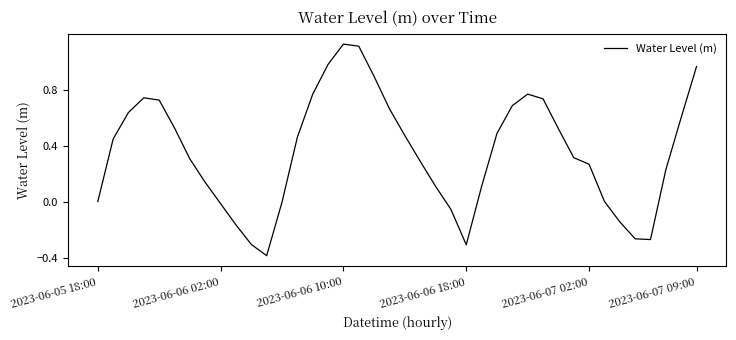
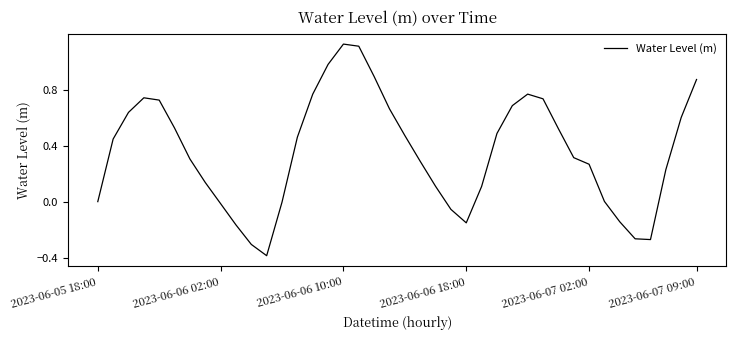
  {
    "2023-06-05 18:00": 0.00,
    "2023-06-06 02:00": -0.01,
    "2023-06-06 10:00": 1.12,
-   "2023-06-06 18:00": -0.31,
+   "2023-06-06 18:00": -0.15,
    "2023-06-07 02:00": 0.27,
-   "2023-06-07 09:00": 0.96
+   "2023-06-07 09:00": 0.87
  }
